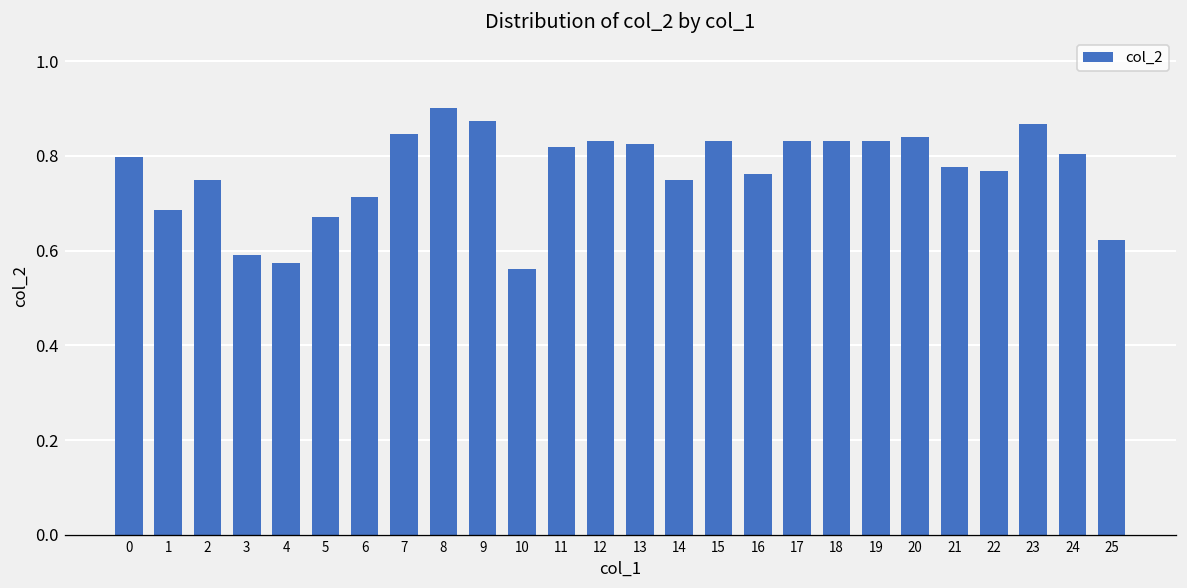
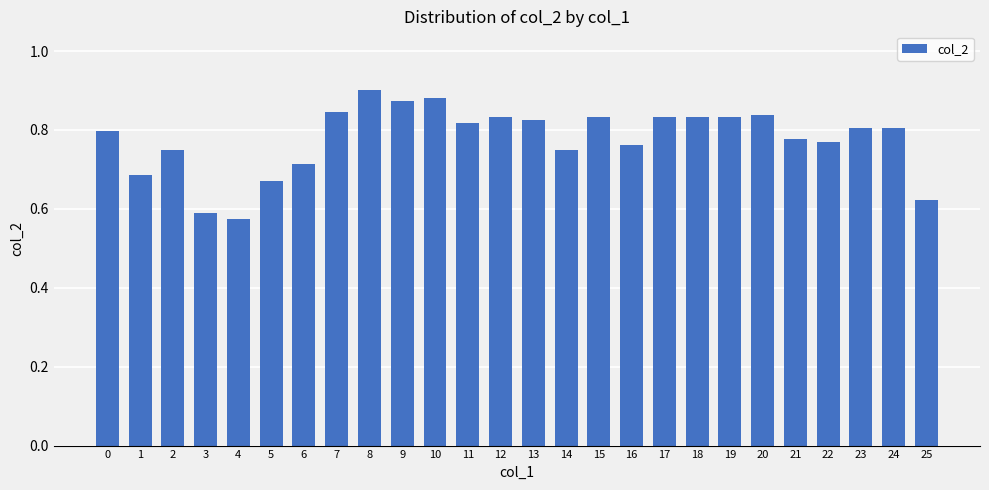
  {
    "0": 0.80,
    "1": 0.69,
    "2": 0.75,
    "3": 0.59,
    "4": 0.57,
    "5": 0.67,
    "6": 0.71,
    "7": 0.85,
    "8": 0.90,
    "9": 0.87,
-   "10": 0.56,
+   "10": 0.88,
    "11": 0.82,
    "12": 0.83,
    "13": 0.83,
    "14": 0.75,
    "15": 0.83,
    "16": 0.76,
    "17": 0.83,
    "18": 0.83,
    "19": 0.83,
    "20": 0.84,
    "21": 0.78,
    "22": 0.77,
-   "23": 0.87,
+   "23": 0.81,
    "24": 0.80,
    "25": 0.62
  }
